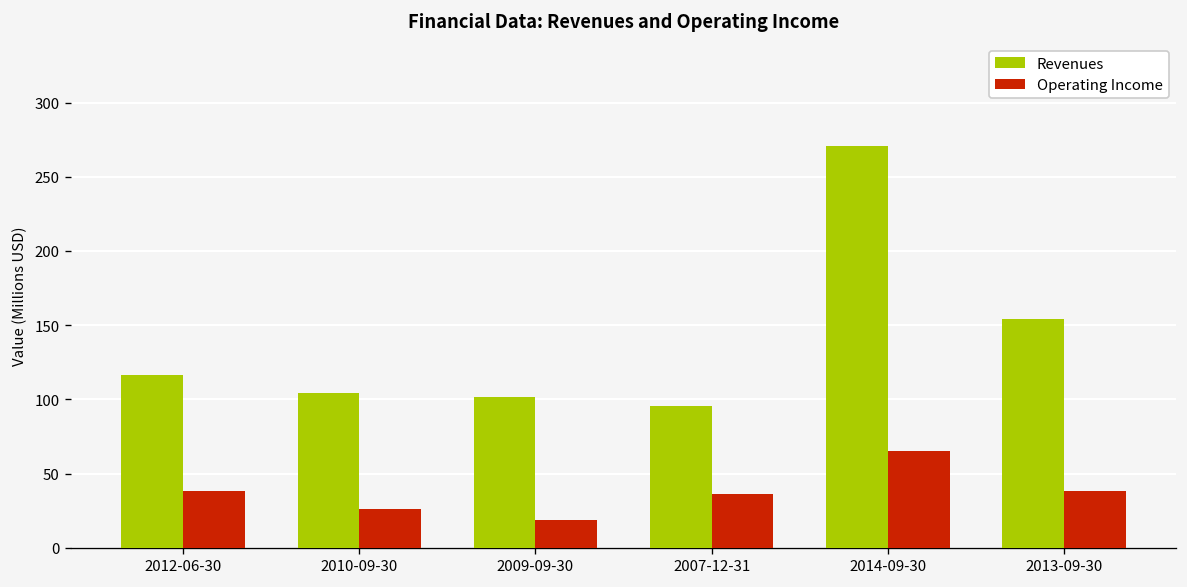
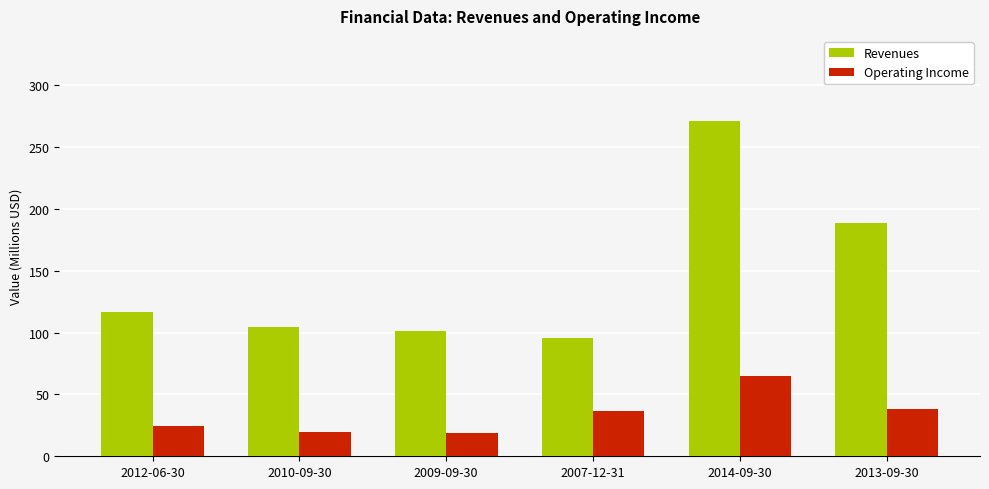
  {
    "Revenues": {
      "2012-06-30": 117,
      "2010-09-30": 104,
      "2009-09-30": 102,
      "2007-12-31": 95,
      "2014-09-30": 271,
-     "2013-09-30": 154
+     "2013-09-30": 189
    },
    "Operating Income": {
-     "2012-06-30": 38,
-     "2010-09-30": 26,
+     "2012-06-30": 25,
+     "2010-09-30": 20,
      "2009-09-30": 19,
      "2007-12-31": 36,
      "2014-09-30": 65,
      "2013-09-30": 38
    }
  }
